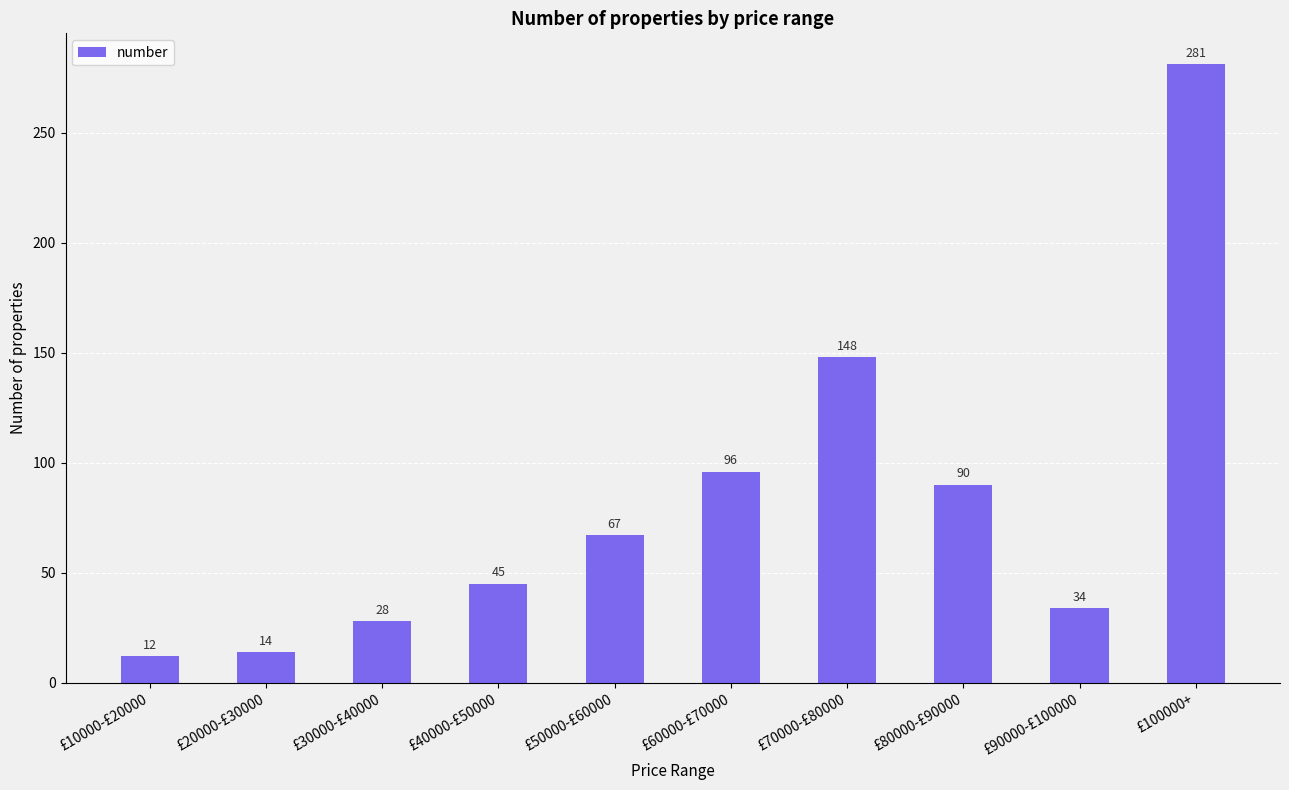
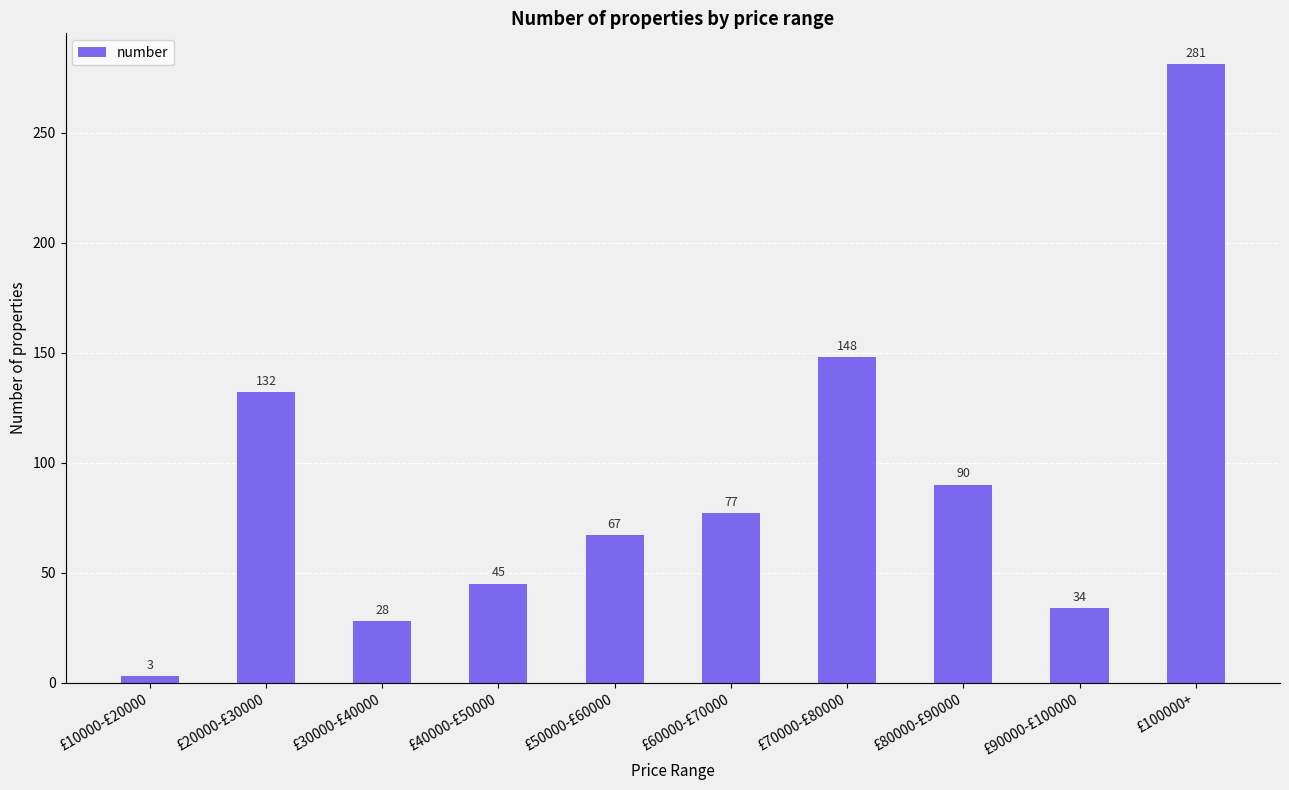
  {
-   "£10000-£20000": 12,
-   "£20000-£30000": 14,
+   "£10000-£20000": 3,
+   "£20000-£30000": 132,
    "£30000-£40000": 28,
    "£40000-£50000": 45,
    "£50000-£60000": 67,
-   "£60000-£70000": 96,
+   "£60000-£70000": 77,
    "£70000-£80000": 148,
    "£80000-£90000": 90,
    "£90000-£100000": 34,
    "£100000+": 281
  }
